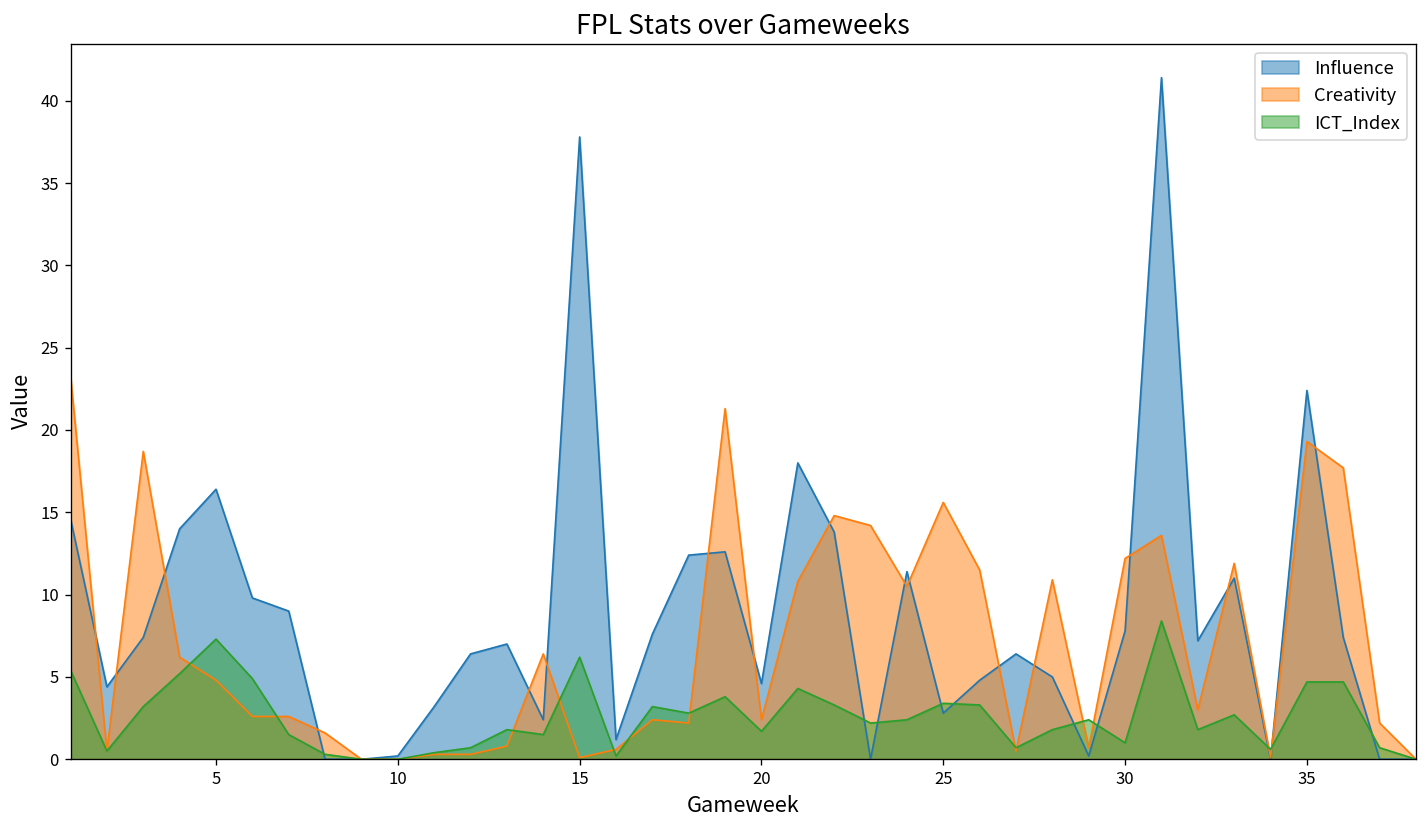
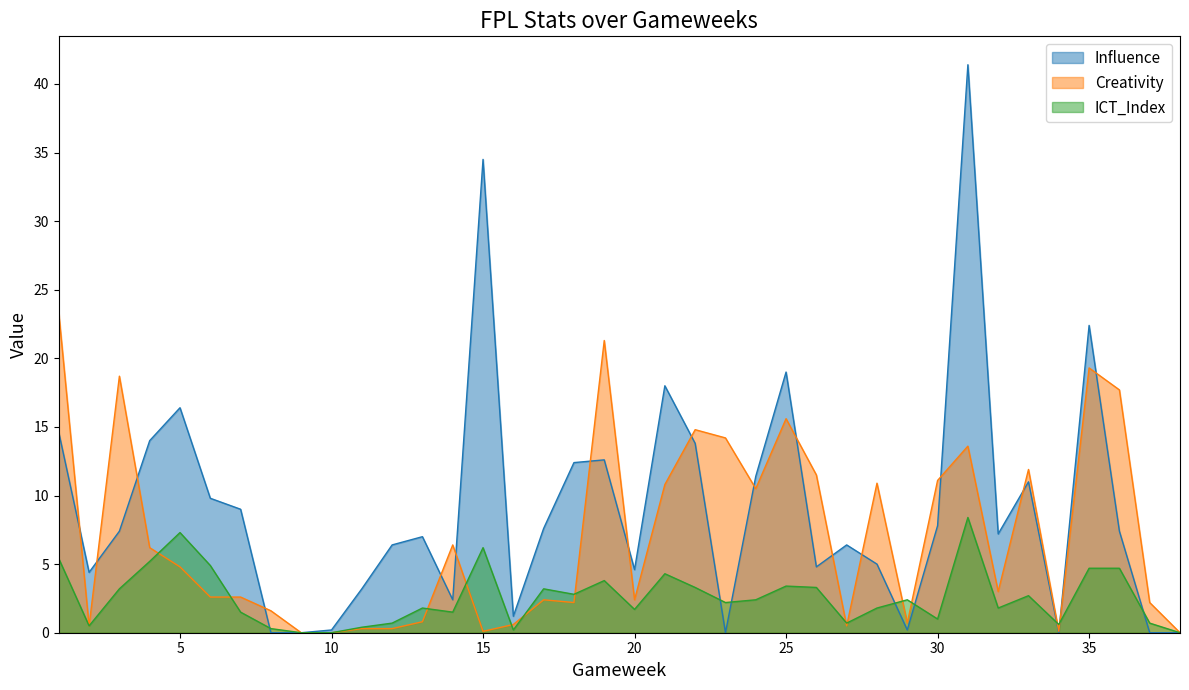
  {
    "Influence": {
      "5": 16.4,
      "10": 0.2,
-     "15": 37.8,
+     "15": 34.5,
      "20": 4.6,
-     "25": 2.8,
+     "25": 19.0,
      "30": 7.8,
      "35": 22.4
    },
    "Creativity": {
      "5": 4.8,
      "15": 0.1,
      "20": 2.4,
      "25": 15.6,
-     "30": 12.2,
+     "30": 11.1,
      "35": 19.3
    },
    "ICT_Index": {
      "5": 7.3,
      "15": 6.2,
      "20": 1.7,
      "25": 3.4,
      "30": 1.0,
      "35": 4.7
    }
  }
